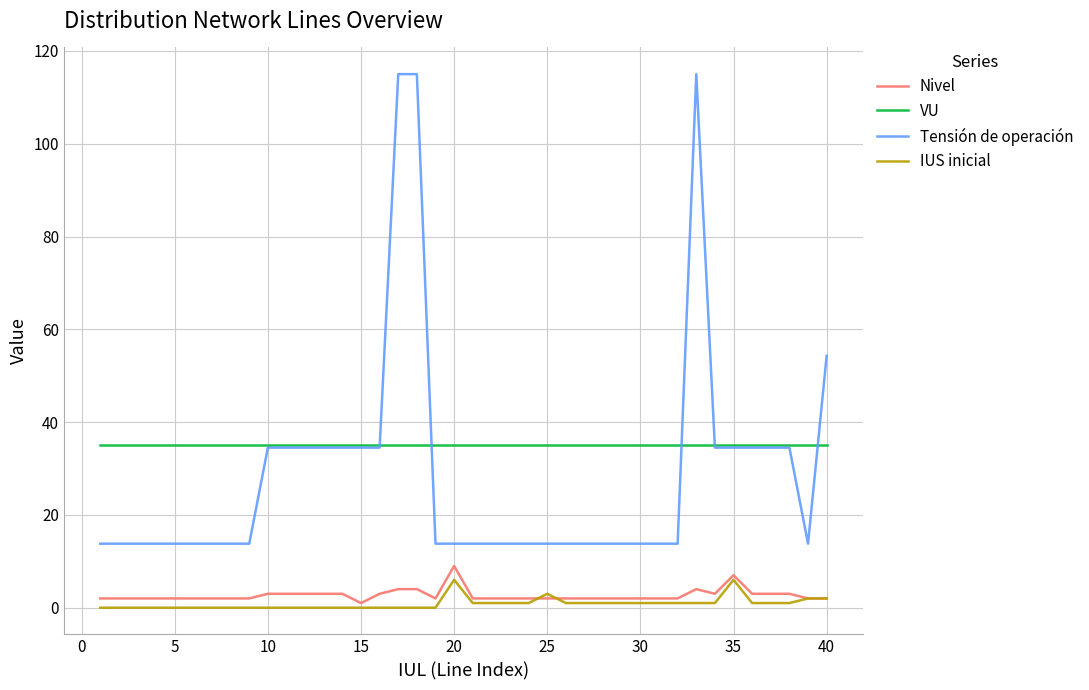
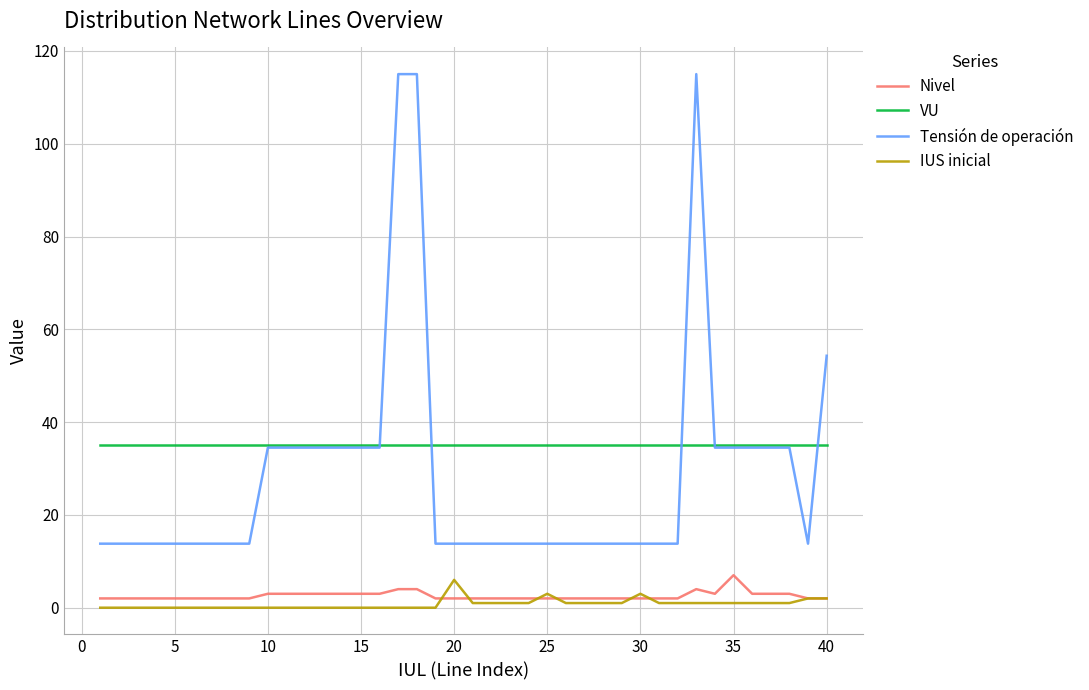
  {
    "Nivel": {
      "5": 2,
      "10": 3,
-     "15": 1,
-     "20": 9,
+     "15": 3,
+     "20": 2,
      "25": 2,
      "30": 2,
      "35": 7
    },
    "VU": {
      "5": 35,
      "20": 35,
      "25": 35,
      "30": 35,
      "40": 35
    },
    "Tensión de operación": {
      "5": 14,
      "20": 14,
      "25": 14,
      "30": 14,
      "40": 54
    },
    "IUS inicial": {
      "5": 0,
      "10": 0,
      "15": 0,
      "20": 6,
      "25": 3,
-     "30": 1,
-     "35": 6
+     "30": 3,
+     "35": 1
    }
  }
